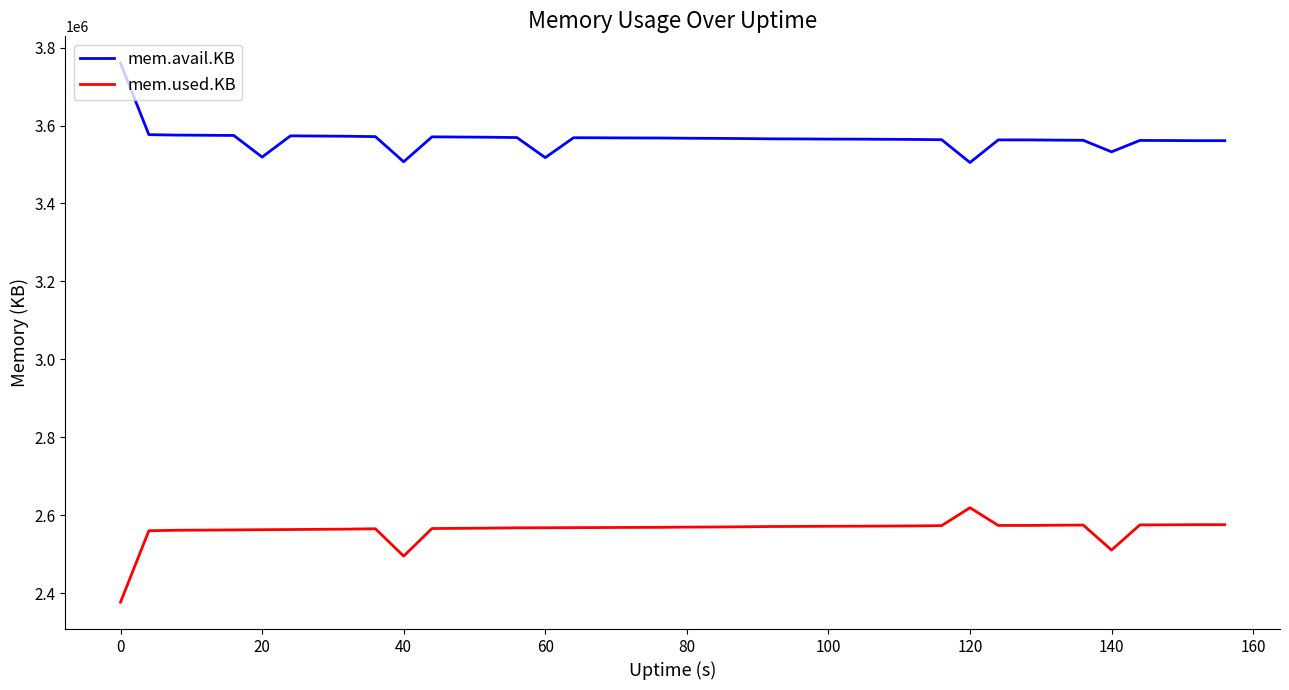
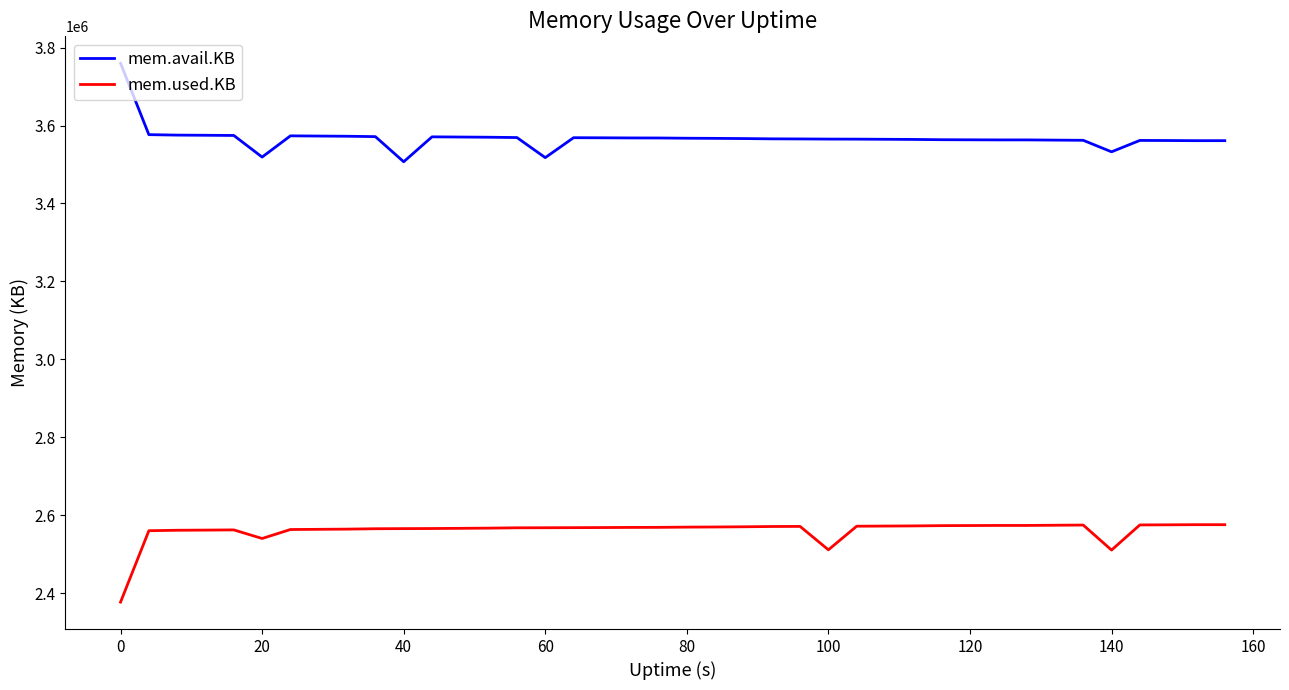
  {
    "mem.avail.KB": {
      "20": 3520000,
      "40": 3510000,
      "60": 3520000,
      "80": 3570000,
      "100": 3570000,
-     "120": 3510000,
+     "120": 3560000,
      "140": 3530000
    },
    "mem.used.KB": {
      "0": 2380000,
-     "20": 2560000,
-     "40": 2490000,
+     "20": 2540000,
+     "40": 2570000,
      "60": 2570000,
      "80": 2570000,
-     "100": 2570000,
-     "120": 2620000,
+     "100": 2510000,
+     "120": 2570000,
      "140": 2510000
    }
  }
